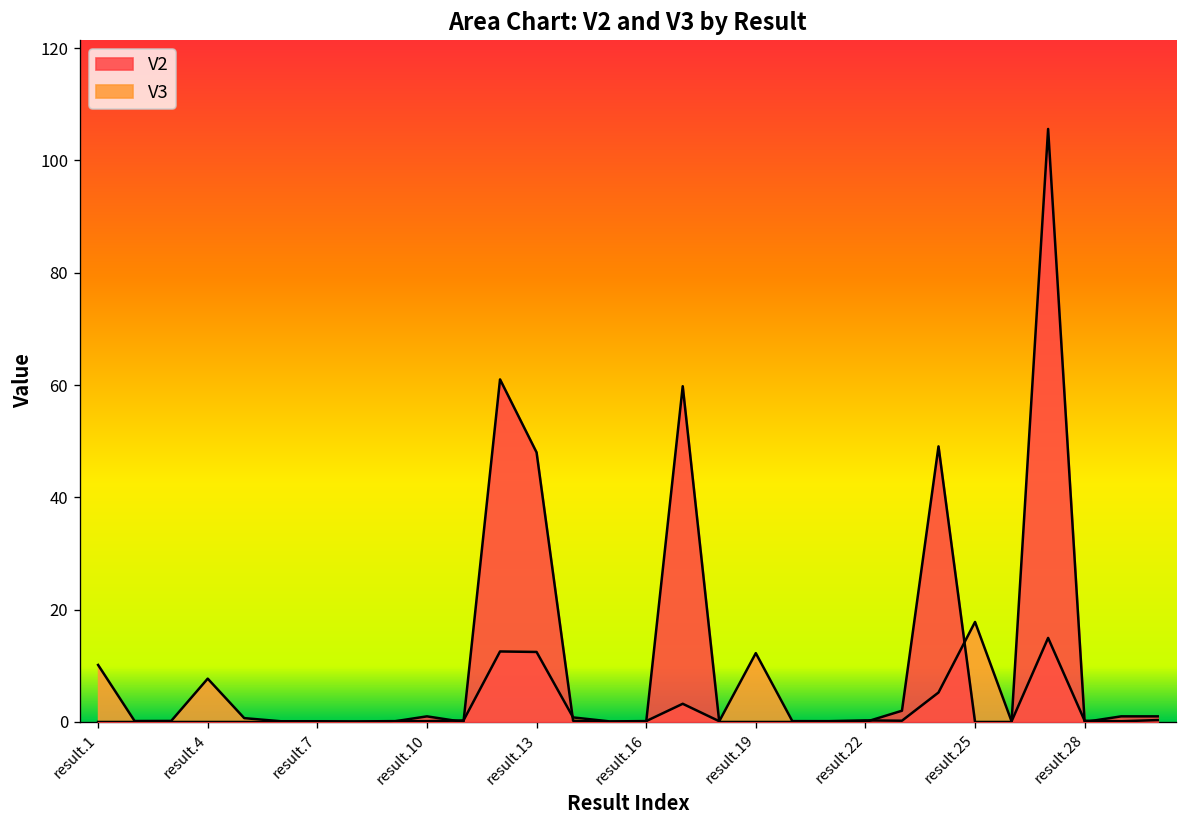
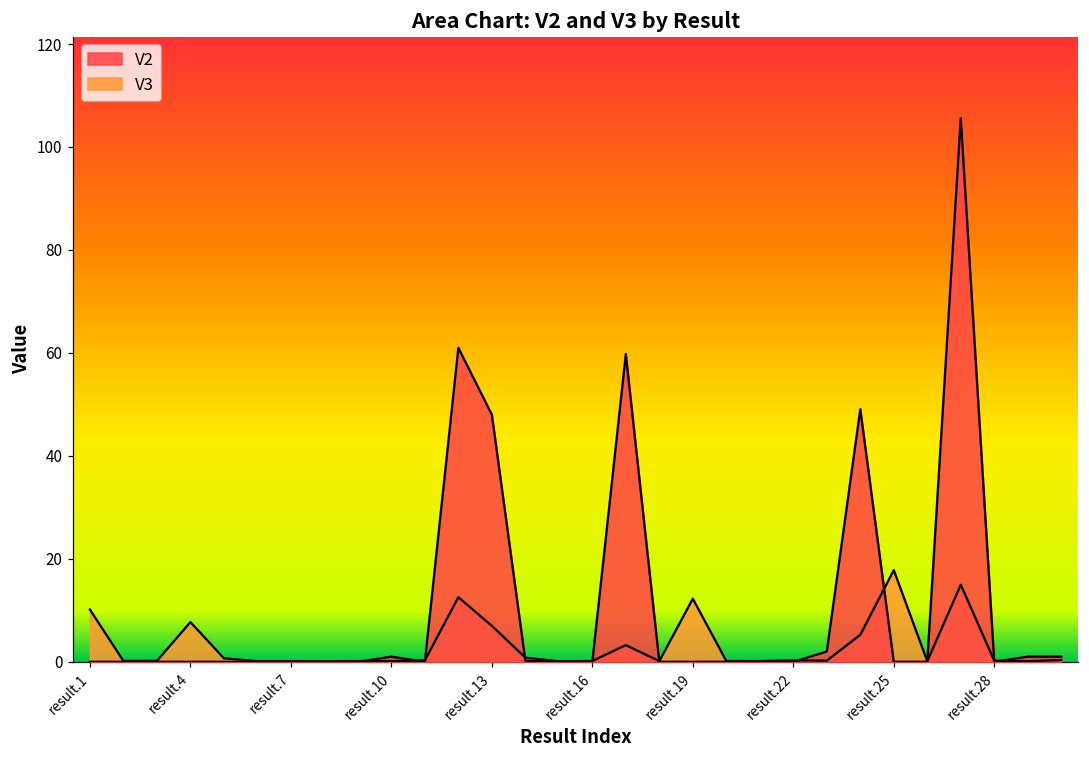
  {
    "V2": {
      "result.1": 0,
      "result.4": 0,
      "result.10": 1,
      "result.13": 48,
      "result.19": 0,
      "result.25": 0
    },
    "V3": {
      "result.1": 10,
      "result.4": 8,
      "result.10": 0,
-     "result.13": 12,
+     "result.13": 7,
      "result.19": 12,
      "result.25": 18
    }
  }
